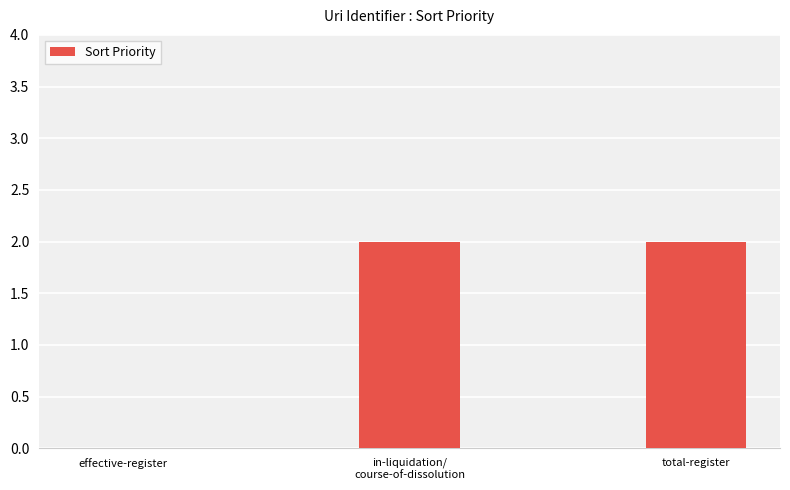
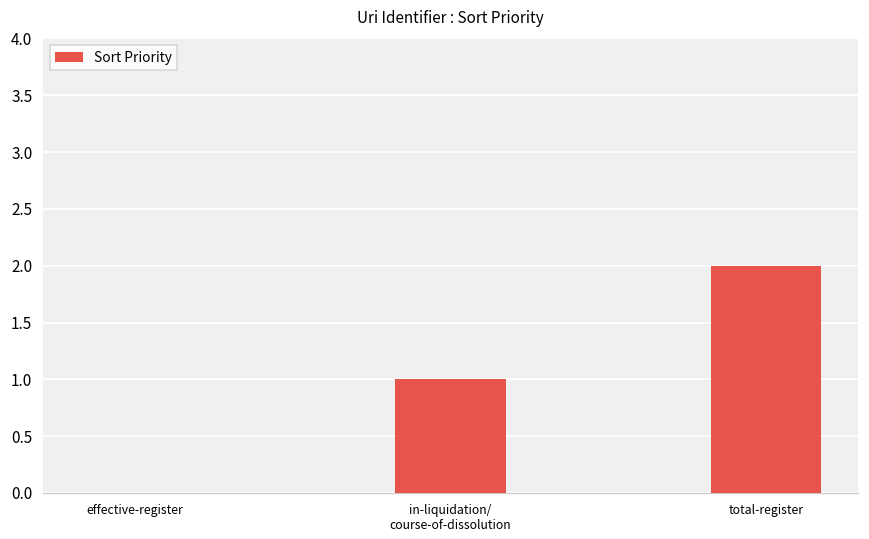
  {
    "effective-register": 0,
-   "in-liquidation/ course-of-dissolution": 2,
+   "in-liquidation/ course-of-dissolution": 1,
    "total-register": 2
  }
